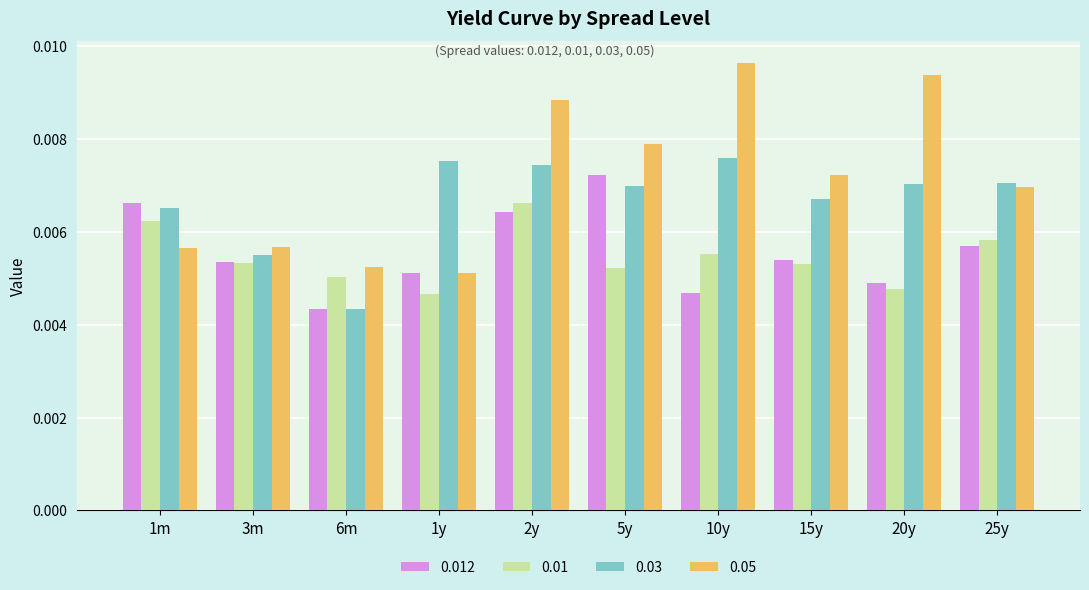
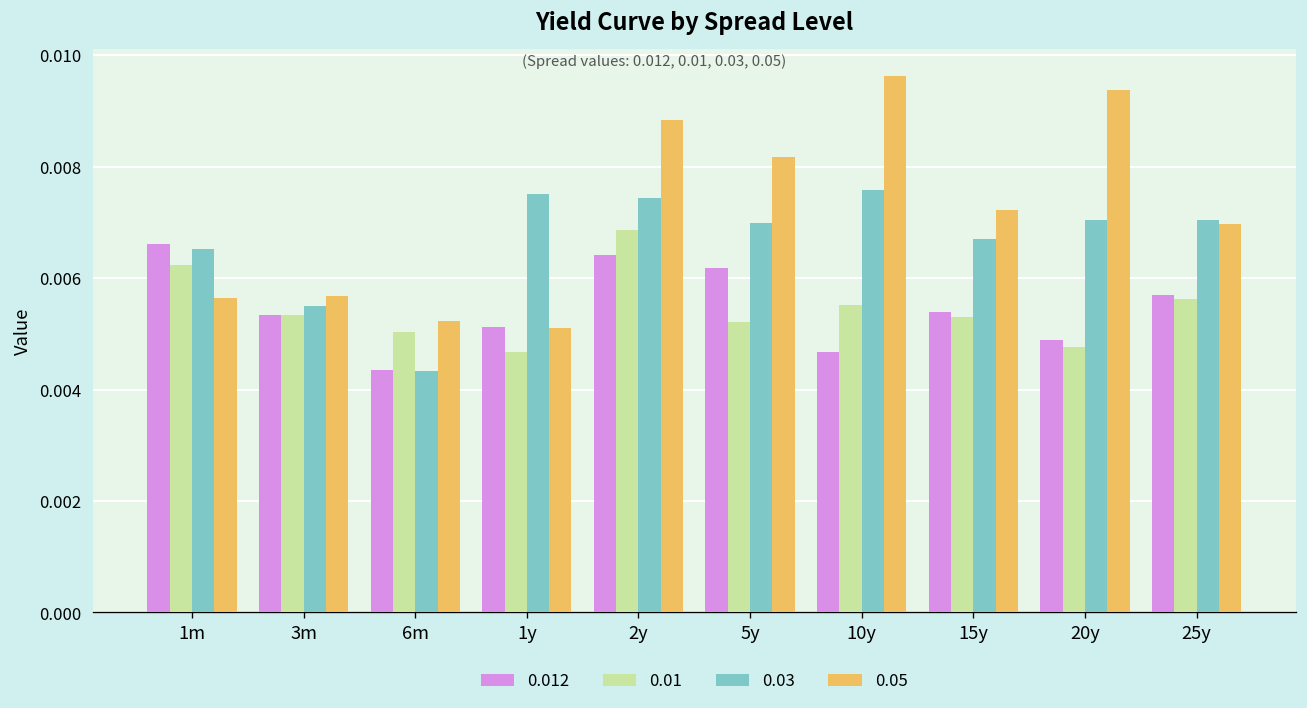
  {
    "0.012": {
      "1m": 0.0066,
      "3m": 0.0053,
      "6m": 0.0043,
      "1y": 0.0051,
      "2y": 0.0064,
-     "5y": 0.0072,
+     "5y": 0.0062,
      "10y": 0.0047,
      "15y": 0.0054,
      "20y": 0.0049,
      "25y": 0.0057
    },
    "0.01": {
      "1m": 0.0062,
      "3m": 0.0053,
      "6m": 0.0050,
      "1y": 0.0047,
-     "2y": 0.0066,
+     "2y": 0.0069,
      "5y": 0.0052,
      "10y": 0.0055,
      "15y": 0.0053,
      "20y": 0.0048,
-     "25y": 0.0058
+     "25y": 0.0056
    },
    "0.03": {
      "1m": 0.0065,
      "3m": 0.0055,
      "6m": 0.0043,
      "1y": 0.0075,
      "2y": 0.0074,
      "5y": 0.0070,
      "10y": 0.0076,
      "15y": 0.0067,
      "20y": 0.0070,
      "25y": 0.0071
    },
    "0.05": {
      "1m": 0.0056,
      "3m": 0.0057,
      "6m": 0.0052,
      "1y": 0.0051,
      "2y": 0.0088,
-     "5y": 0.0079,
+     "5y": 0.0082,
      "10y": 0.0096,
      "15y": 0.0072,
      "20y": 0.0094,
      "25y": 0.0070
    }
  }
